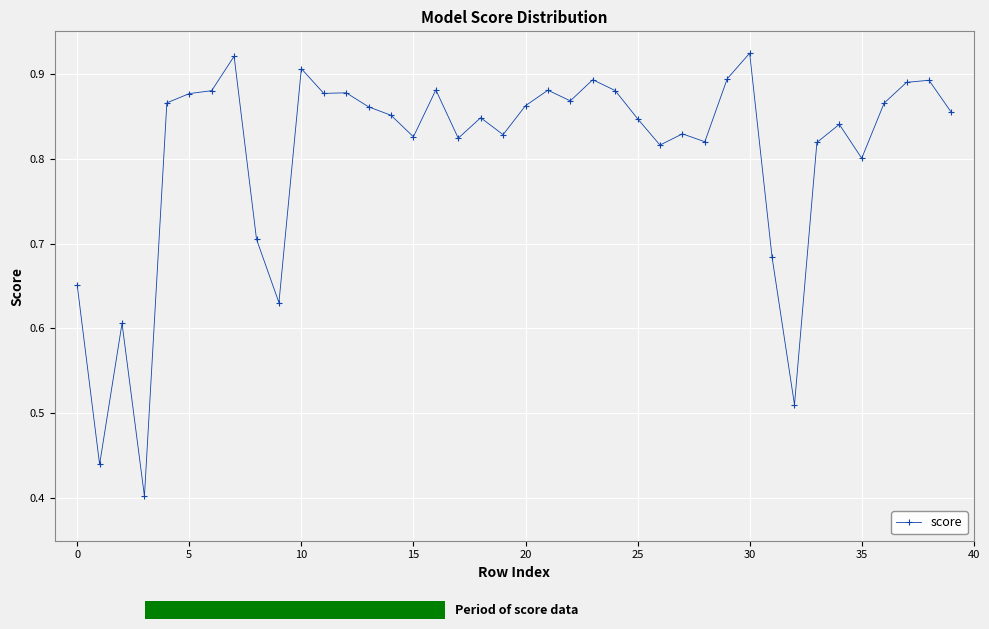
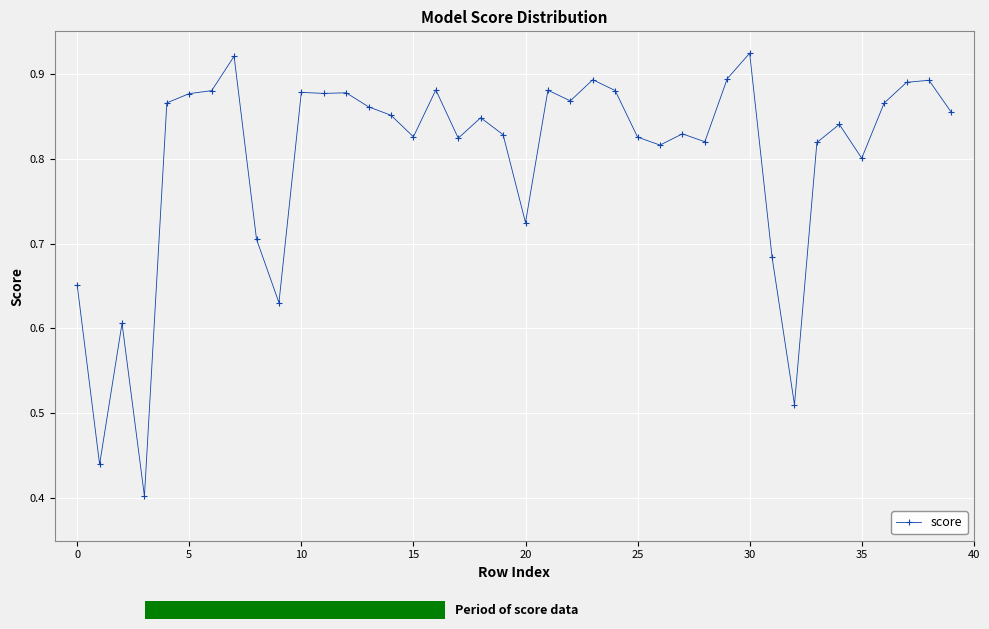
  {
    "0": 0.65,
    "5": 0.88,
-   "10": 0.91,
+   "10": 0.88,
    "15": 0.83,
-   "20": 0.86,
-   "25": 0.85,
+   "20": 0.72,
+   "25": 0.83,
    "30": 0.92,
    "35": 0.80
  }
